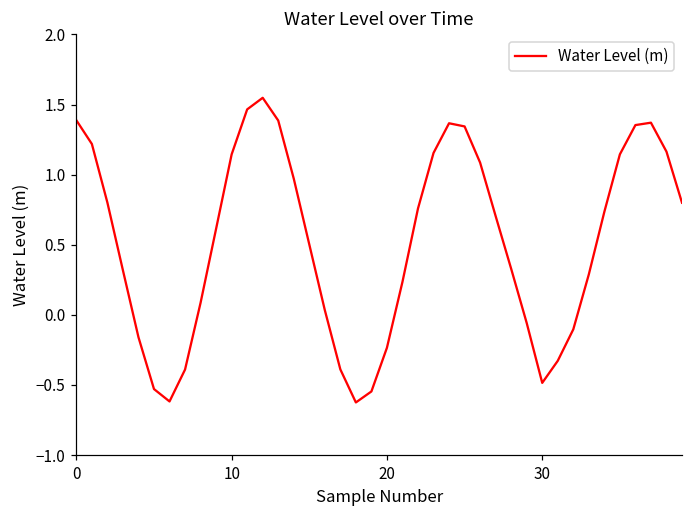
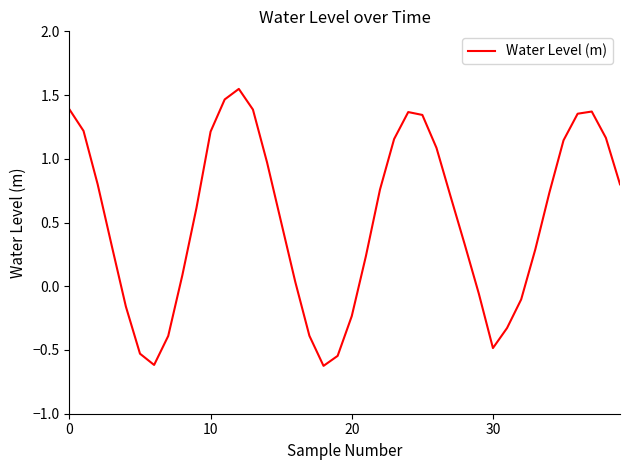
  {
    "0": 1.39,
-   "10": 1.14,
+   "10": 1.21,
    "20": -0.23,
    "30": -0.48
  }
